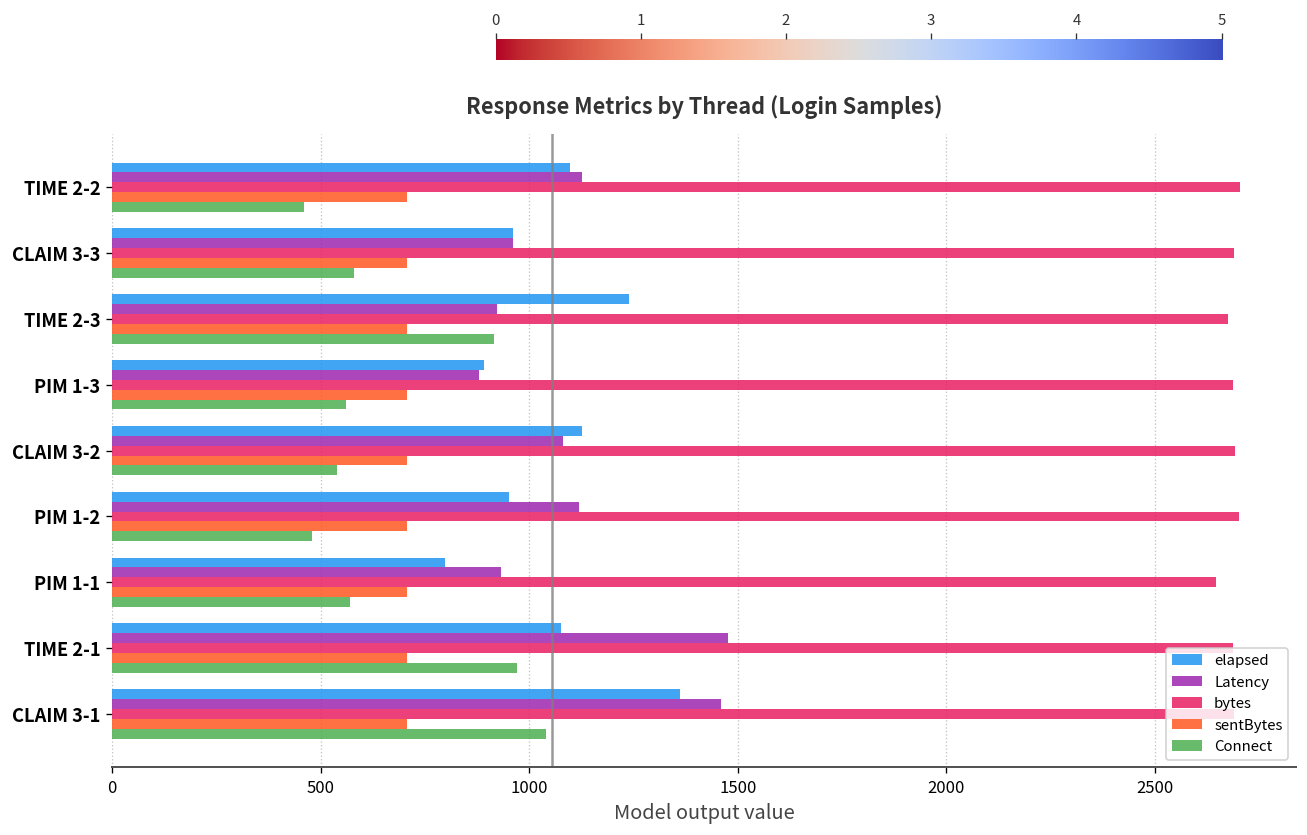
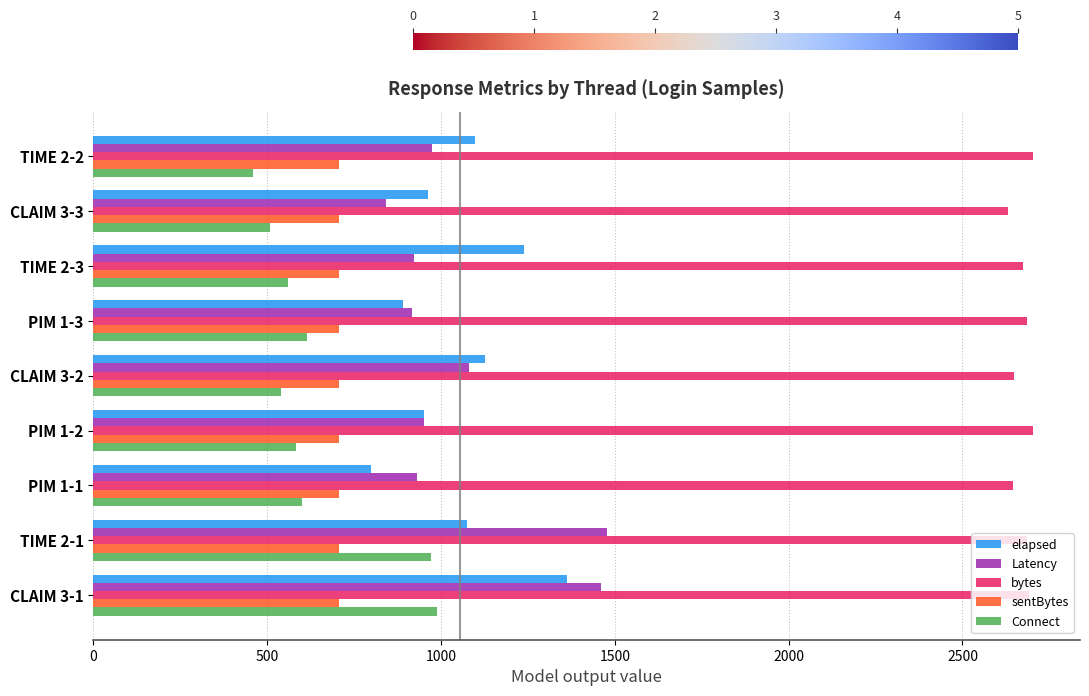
  {
    "elapsed": {
      "TIME 2-2": 1100,
      "CLAIM 3-3": 960,
      "TIME 2-3": 1240,
      "PIM 1-3": 890,
      "CLAIM 3-2": 1130,
      "PIM 1-2": 950,
      "PIM 1-1": 800,
      "TIME 2-1": 1080,
      "CLAIM 3-1": 1360
    },
    "Latency": {
-     "TIME 2-2": 1130,
-     "CLAIM 3-3": 960,
+     "TIME 2-2": 970,
+     "CLAIM 3-3": 840,
      "TIME 2-3": 920,
-     "PIM 1-3": 880,
+     "PIM 1-3": 920,
      "CLAIM 3-2": 1080,
-     "PIM 1-2": 1120,
+     "PIM 1-2": 950,
      "PIM 1-1": 930,
      "TIME 2-1": 1480,
      "CLAIM 3-1": 1460
    },
    "bytes": {
      "TIME 2-2": 2700,
-     "CLAIM 3-3": 2690,
+     "CLAIM 3-3": 2630,
      "TIME 2-3": 2670,
      "PIM 1-3": 2690,
-     "CLAIM 3-2": 2690,
+     "CLAIM 3-2": 2650,
      "PIM 1-2": 2700,
      "PIM 1-1": 2650
    },
    "sentBytes": {
      "TIME 2-2": 710,
      "CLAIM 3-3": 710,
      "TIME 2-3": 710,
      "PIM 1-3": 710,
      "CLAIM 3-2": 710,
      "PIM 1-2": 710,
      "PIM 1-1": 710,
      "TIME 2-1": 710,
      "CLAIM 3-1": 710
    },
    "Connect": {
      "TIME 2-2": 460,
-     "CLAIM 3-3": 580,
-     "TIME 2-3": 920,
-     "PIM 1-3": 560,
+     "CLAIM 3-3": 510,
+     "TIME 2-3": 560,
+     "PIM 1-3": 620,
      "CLAIM 3-2": 540,
-     "PIM 1-2": 480,
-     "PIM 1-1": 570,
+     "PIM 1-2": 580,
+     "PIM 1-1": 600,
      "TIME 2-1": 970,
-     "CLAIM 3-1": 1040
+     "CLAIM 3-1": 990
    }
  }
